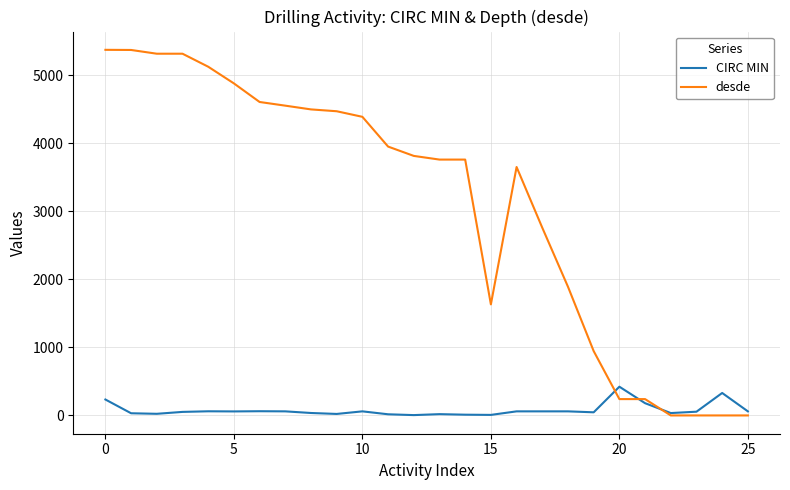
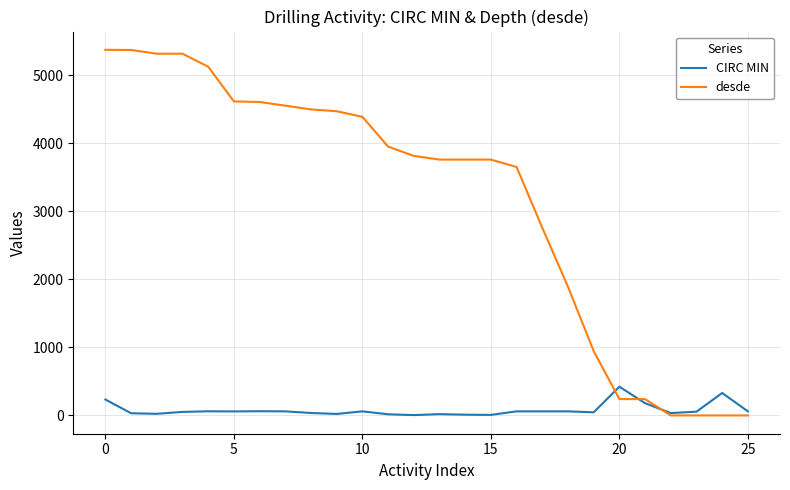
  {
    "CIRC MIN": {
      "0": 200,
      "5": 100,
      "10": 100,
      "15": 0,
      "20": 400,
      "25": 100
    },
    "desde": {
      "0": 5400,
-     "5": 4900,
+     "5": 4600,
      "10": 4400,
-     "15": 1600,
+     "15": 3800,
      "20": 200,
      "25": 0
    }
  }
